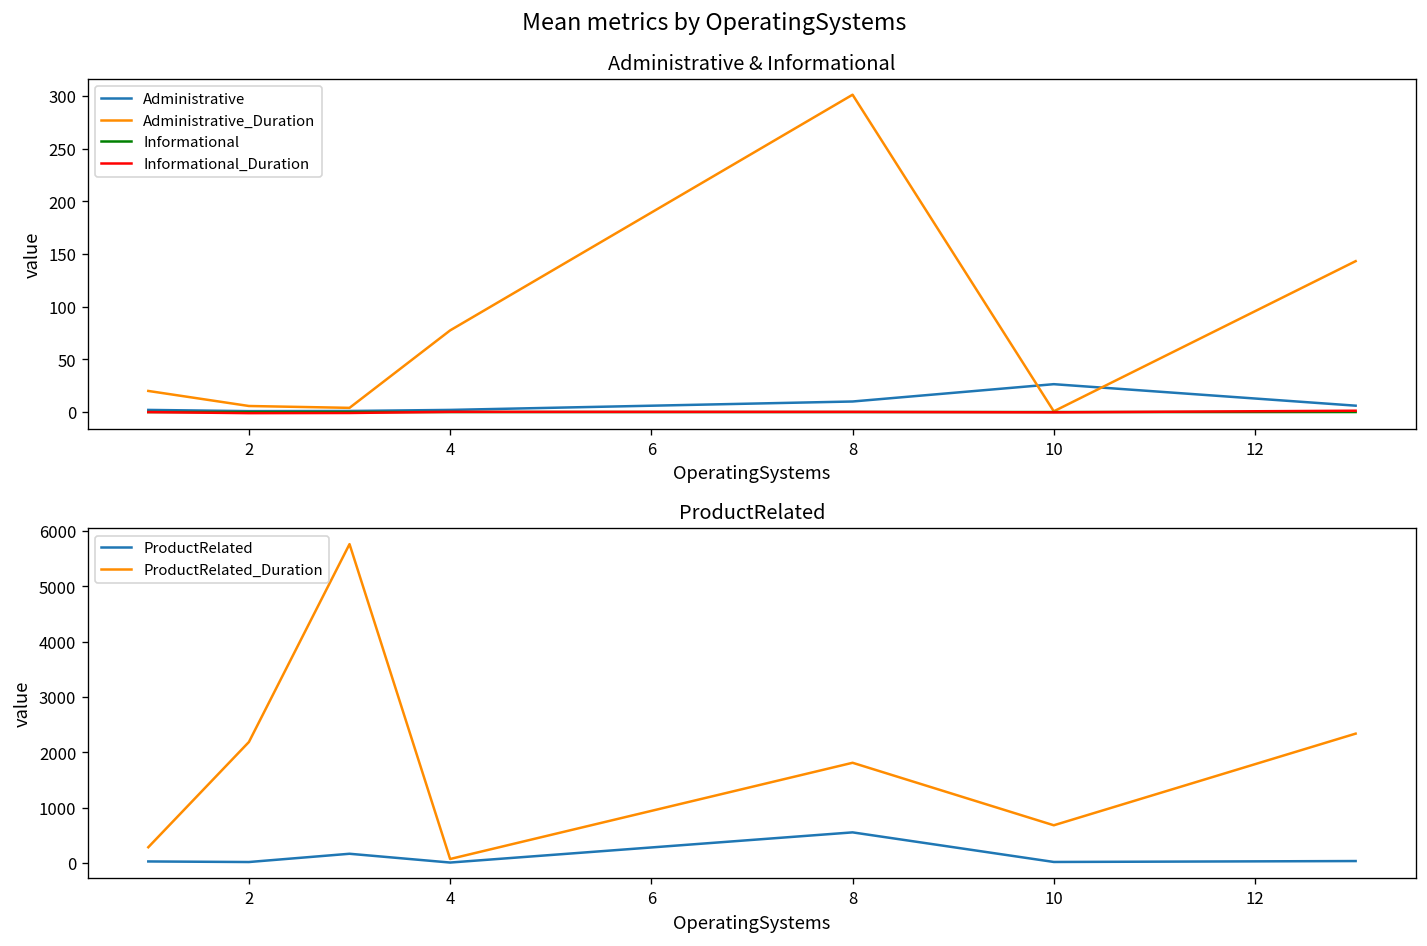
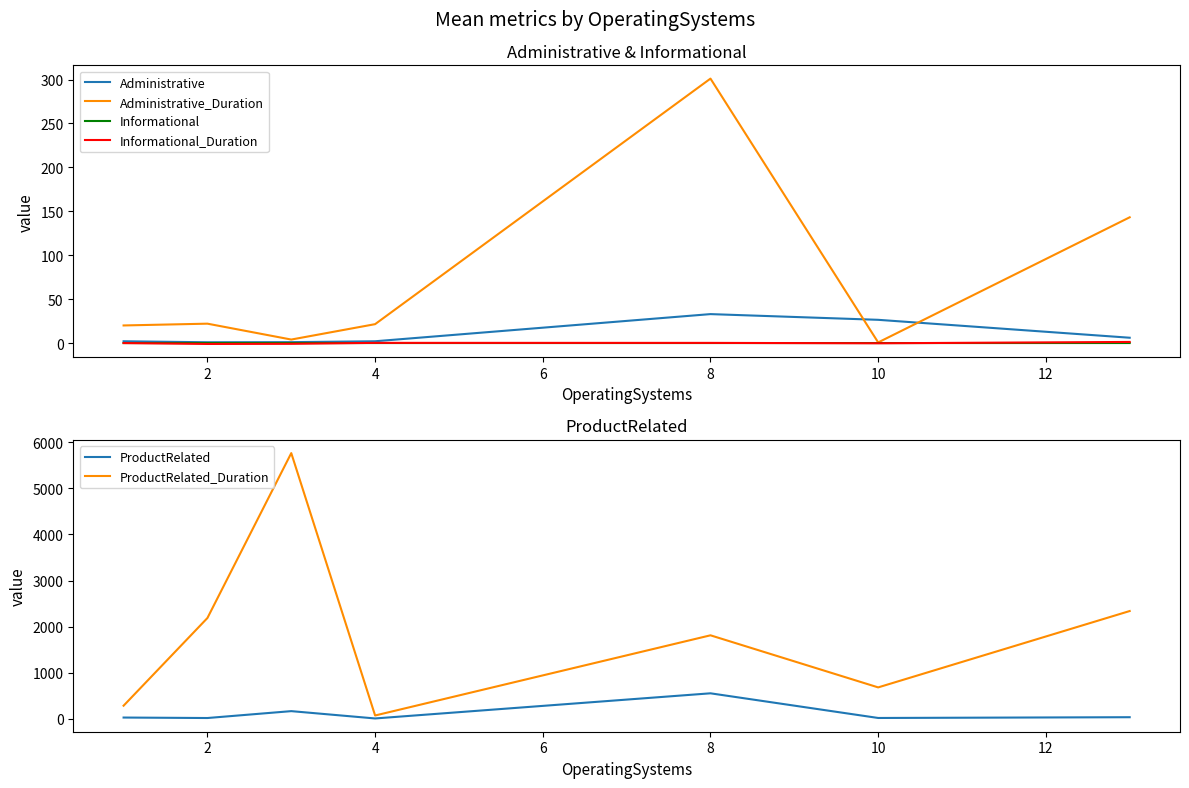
  {
    "Administrative & Informational": {
      "Administrative": {
-       "8": 10,
+       "8": 30,
        "10": 30
      },
      "Administrative_Duration": {
-       "2": 10,
-       "4": 80,
+       "2": 20,
+       "4": 20,
        "8": 300
      }
    },
    "ProductRelated": {
      "ProductRelated": {
        "2": 0,
        "4": 0,
        "8": 600,
        "10": 0
      },
      "ProductRelated_Duration": {
        "2": 2200,
        "4": 100,
        "8": 1800,
        "10": 700
      }
    }
  }
